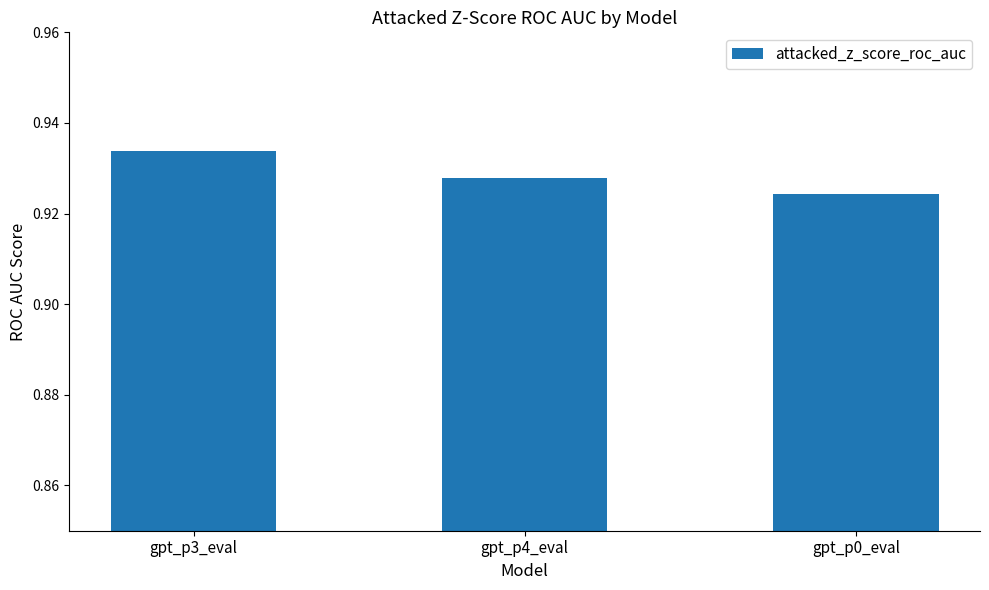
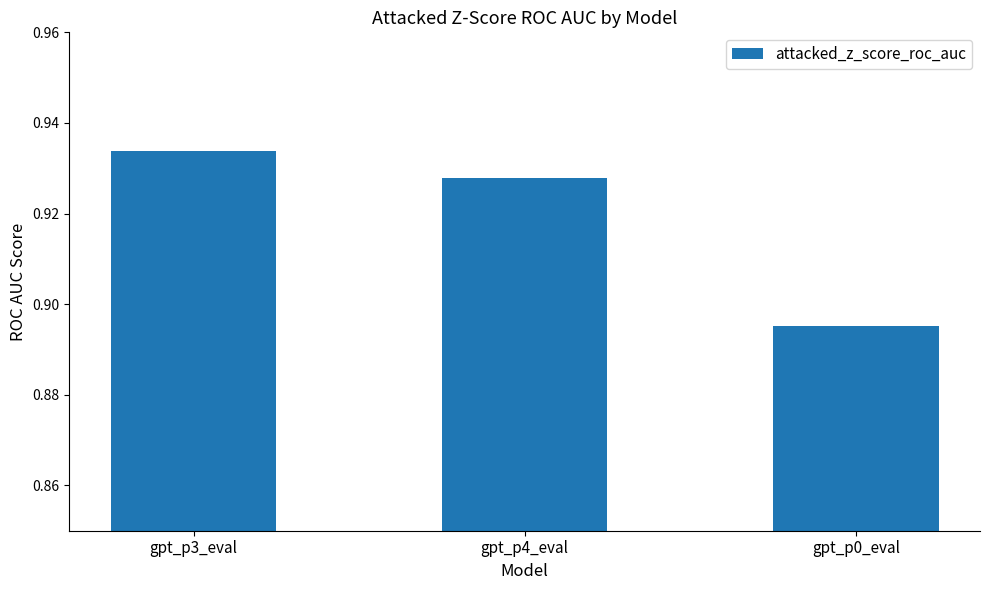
  {
    "gpt_p3_eval": 0.934,
    "gpt_p4_eval": 0.928,
-   "gpt_p0_eval": 0.924
+   "gpt_p0_eval": 0.895
  }
